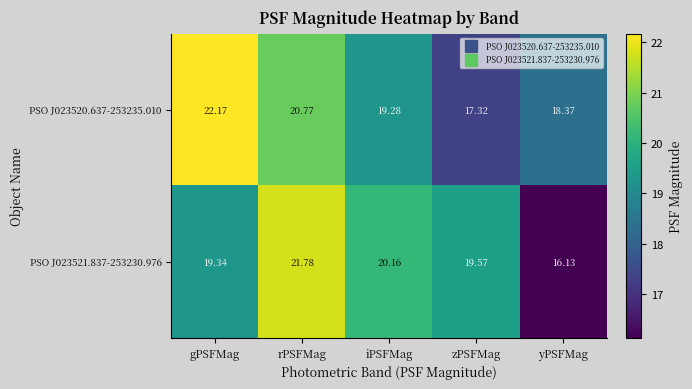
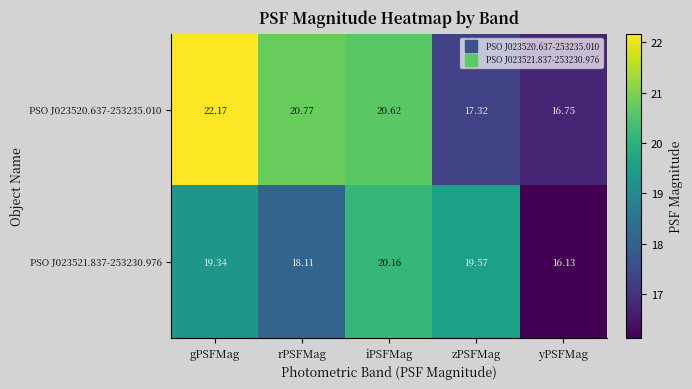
  {
    "PSO J023520.637-253235.010": {
      "gPSFMag": 22.17,
      "rPSFMag": 20.77,
-     "iPSFMag": 19.28,
+     "iPSFMag": 20.62,
      "zPSFMag": 17.32,
-     "yPSFMag": 18.37
+     "yPSFMag": 16.75
    },
    "PSO J023521.837-253230.976": {
      "gPSFMag": 19.34,
-     "rPSFMag": 21.78,
+     "rPSFMag": 18.11,
      "iPSFMag": 20.16,
      "zPSFMag": 19.57,
      "yPSFMag": 16.13
    }
  }
